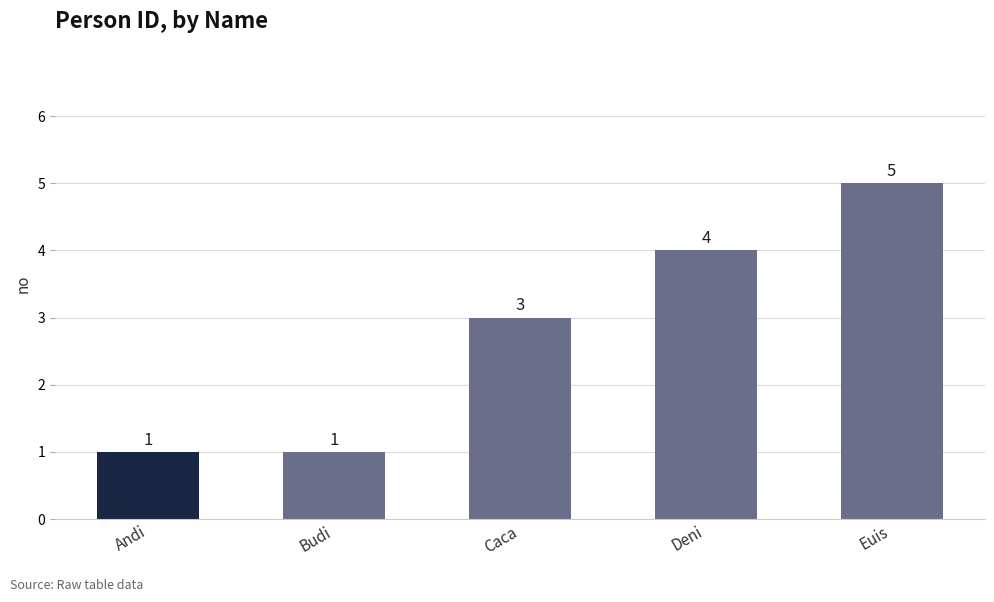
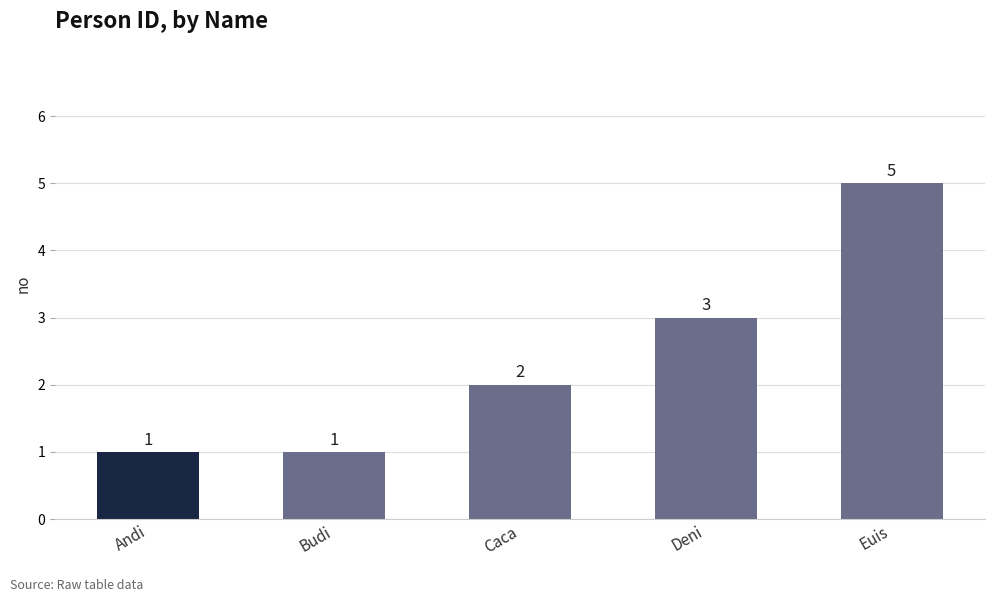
  {
    "Andi": 1,
    "Budi": 1,
-   "Caca": 3,
-   "Deni": 4,
+   "Caca": 2,
+   "Deni": 3,
    "Euis": 5
  }
